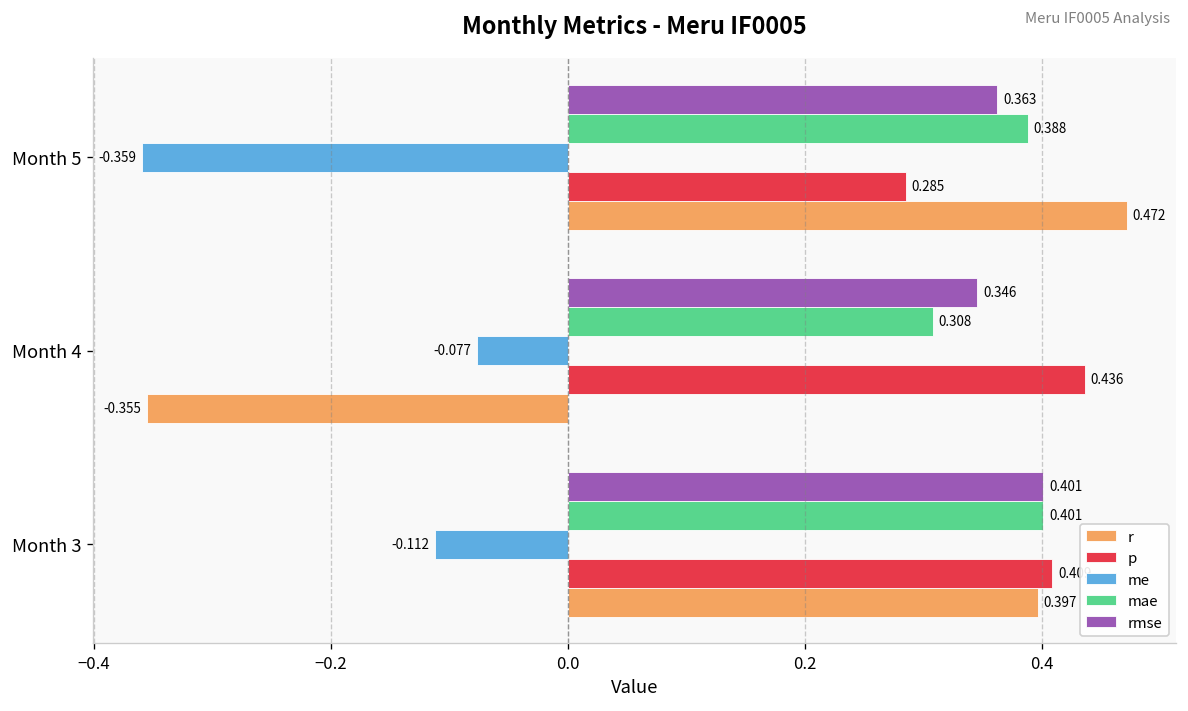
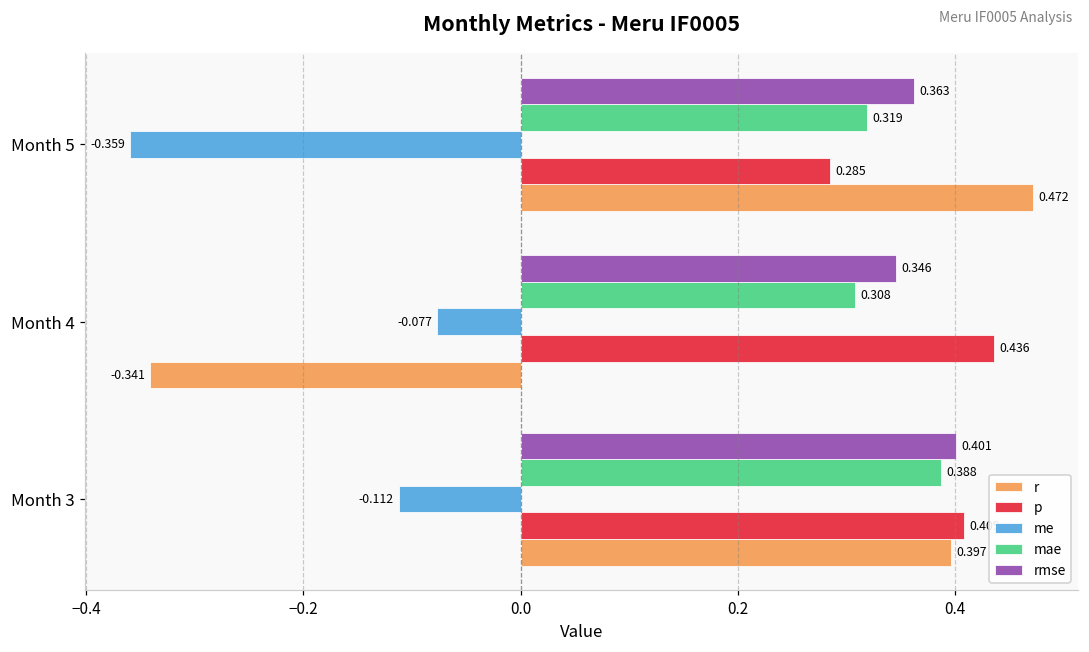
  {
    "r": {
      "Month 5": 0.472,
-     "Month 4": -0.355,
+     "Month 4": -0.341,
      "Month 3": 0.397
    },
    "p": {
      "Month 5": 0.285,
      "Month 4": 0.436
    },
    "me": {
      "Month 5": -0.359,
      "Month 4": -0.077,
      "Month 3": -0.112
    },
    "mae": {
-     "Month 5": 0.388,
+     "Month 5": 0.319,
      "Month 4": 0.308,
-     "Month 3": 0.401
+     "Month 3": 0.388
    },
    "rmse": {
      "Month 5": 0.363,
      "Month 4": 0.346,
      "Month 3": 0.401
    }
  }
